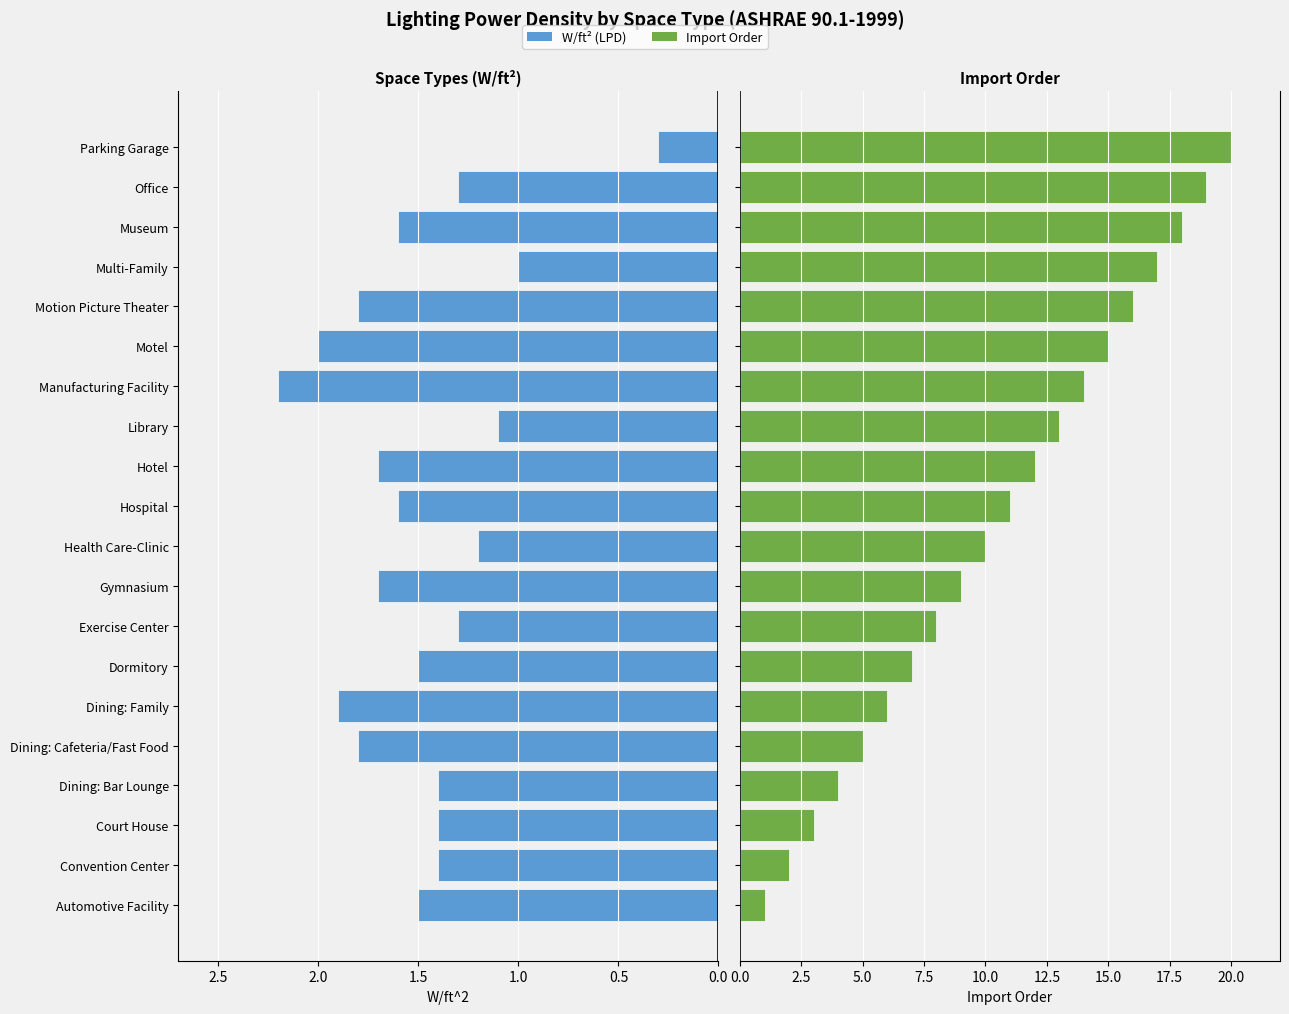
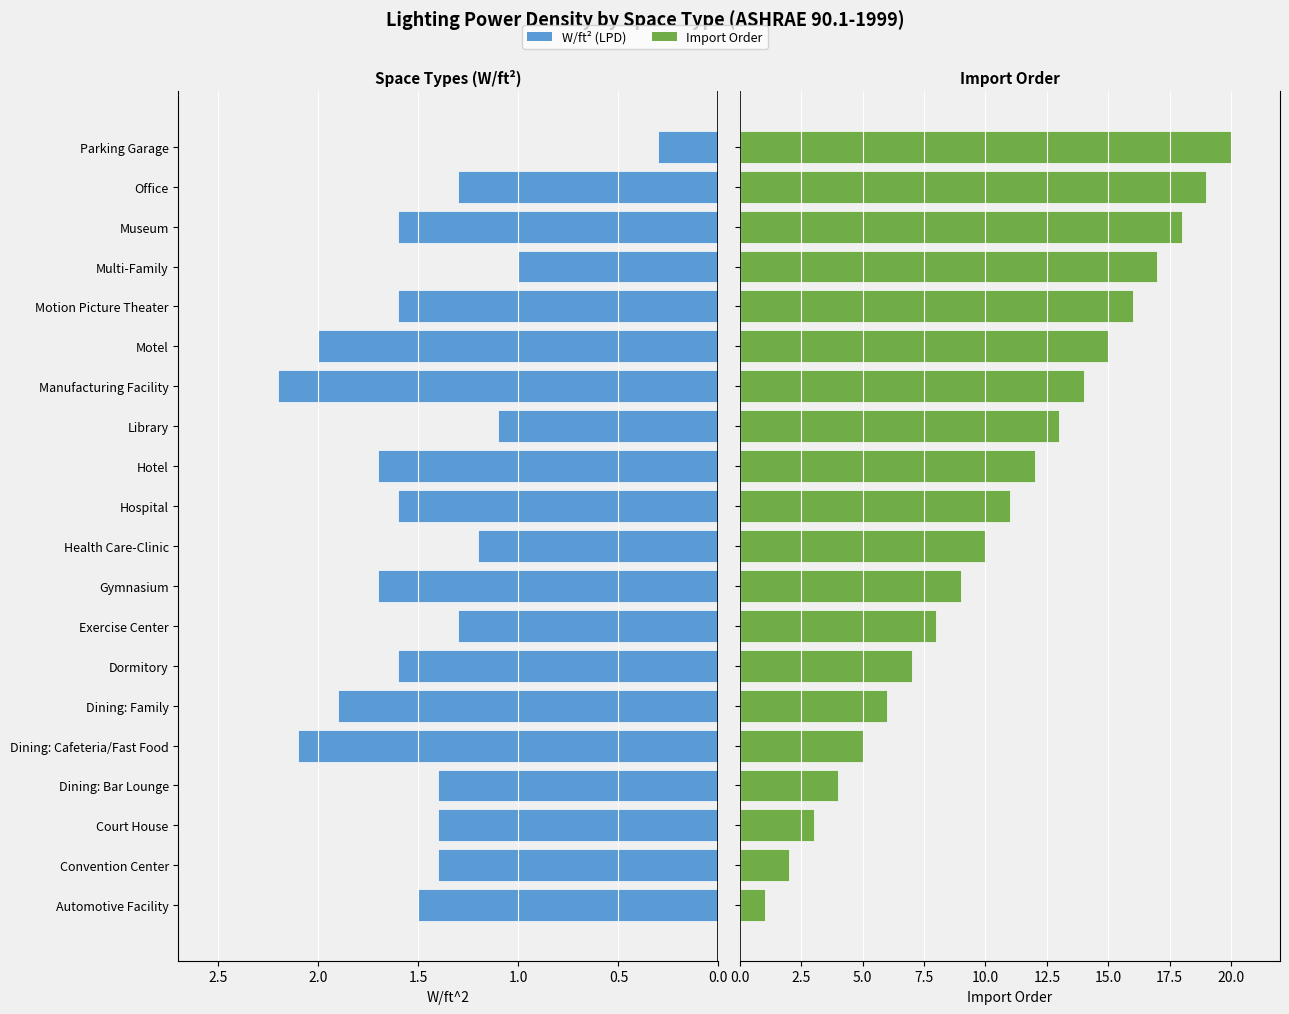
  {
    "Space Types (W/ft²)": {
      "Parking Garage": 0.3,
      "Office": 1.3,
      "Museum": 1.6,
      "Multi-Family": 1.0,
-     "Motion Picture Theater": 1.8,
+     "Motion Picture Theater": 1.6,
      "Motel": 2.0,
      "Manufacturing Facility": 2.2,
      "Library": 1.1,
      "Hotel": 1.7,
      "Hospital": 1.6,
      "Health Care-Clinic": 1.2,
      "Gymnasium": 1.7,
      "Exercise Center": 1.3,
-     "Dormitory": 1.5,
+     "Dormitory": 1.6,
      "Dining: Family": 1.9,
-     "Dining: Cafeteria/Fast Food": 1.8,
+     "Dining: Cafeteria/Fast Food": 2.1,
      "Dining: Bar Lounge": 1.4,
      "Court House": 1.4,
      "Convention Center": 1.4,
      "Automotive Facility": 1.5
    }
  }
